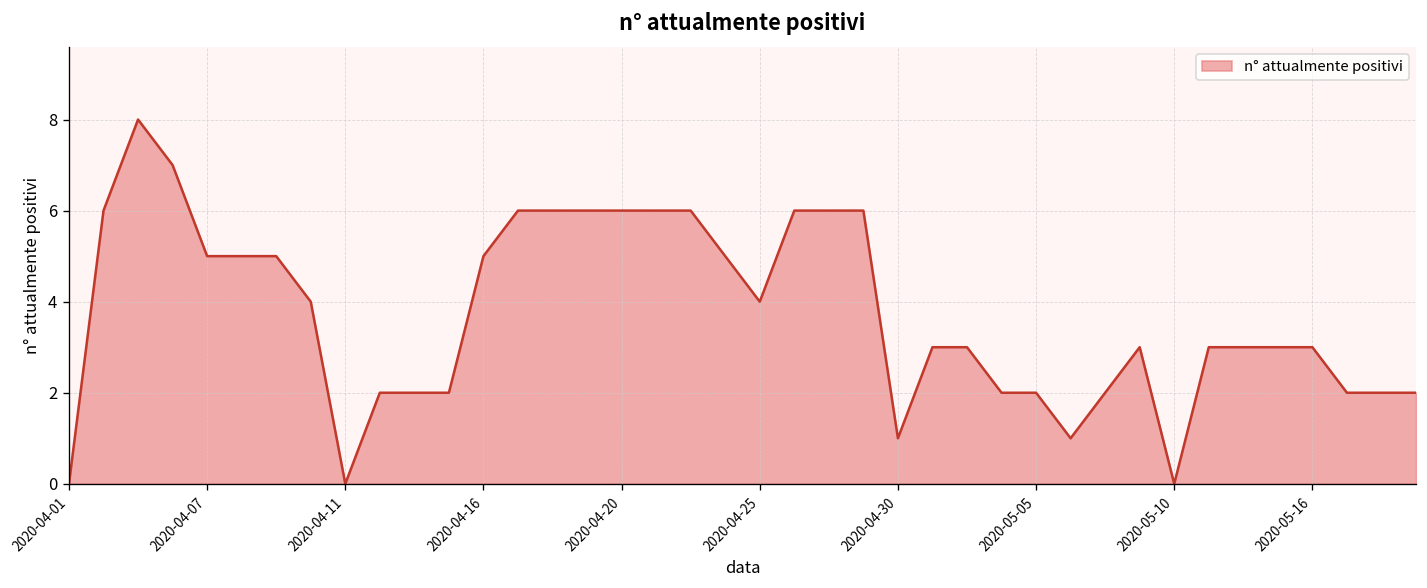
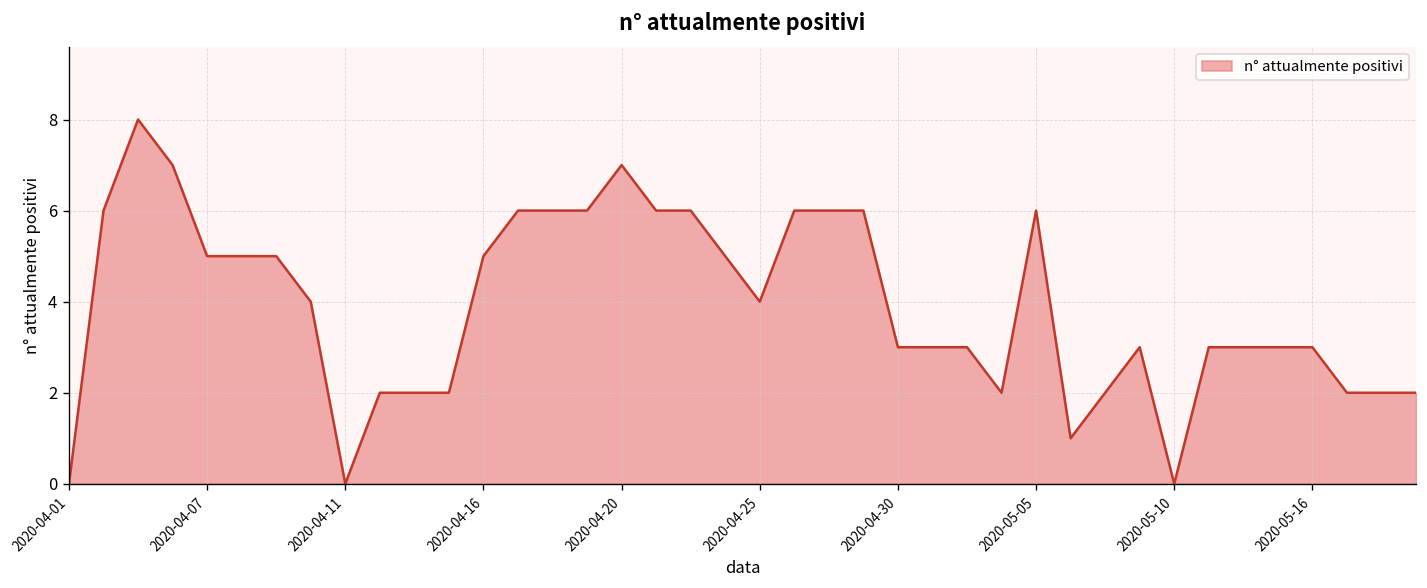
  {
    "2020-04-01": 0,
    "2020-04-07": 5,
    "2020-04-11": 0,
    "2020-04-16": 5,
-   "2020-04-20": 6,
+   "2020-04-20": 7,
    "2020-04-25": 4,
-   "2020-04-30": 1,
-   "2020-05-05": 2,
+   "2020-04-30": 3,
+   "2020-05-05": 6,
    "2020-05-10": 0,
    "2020-05-16": 3
  }
